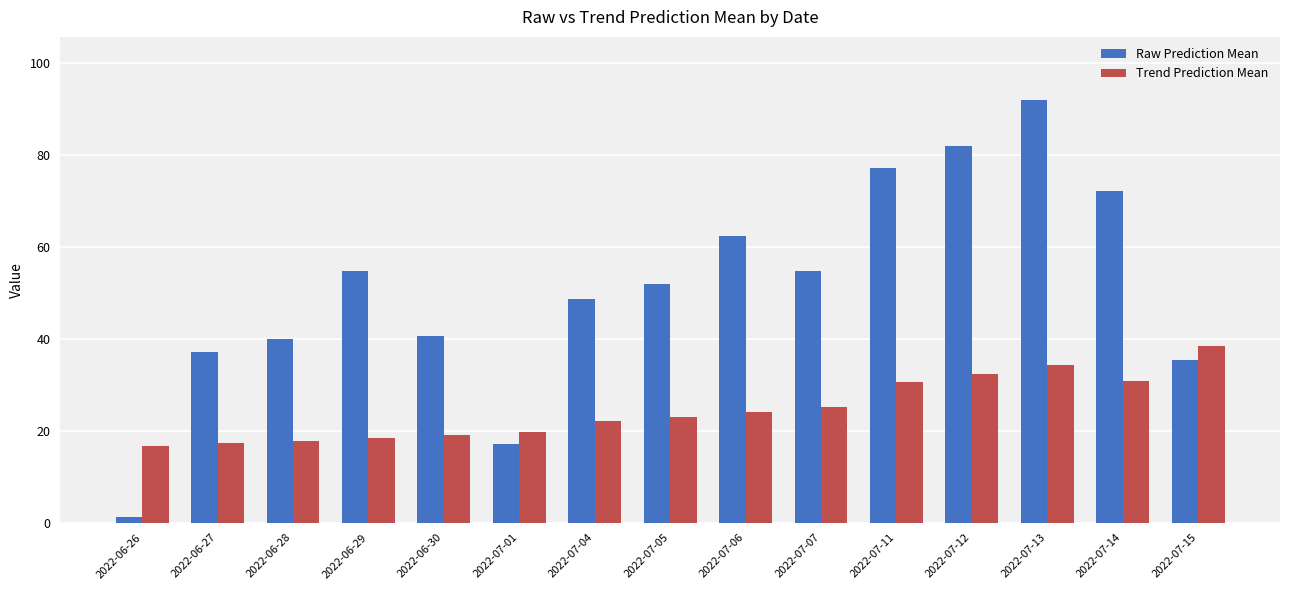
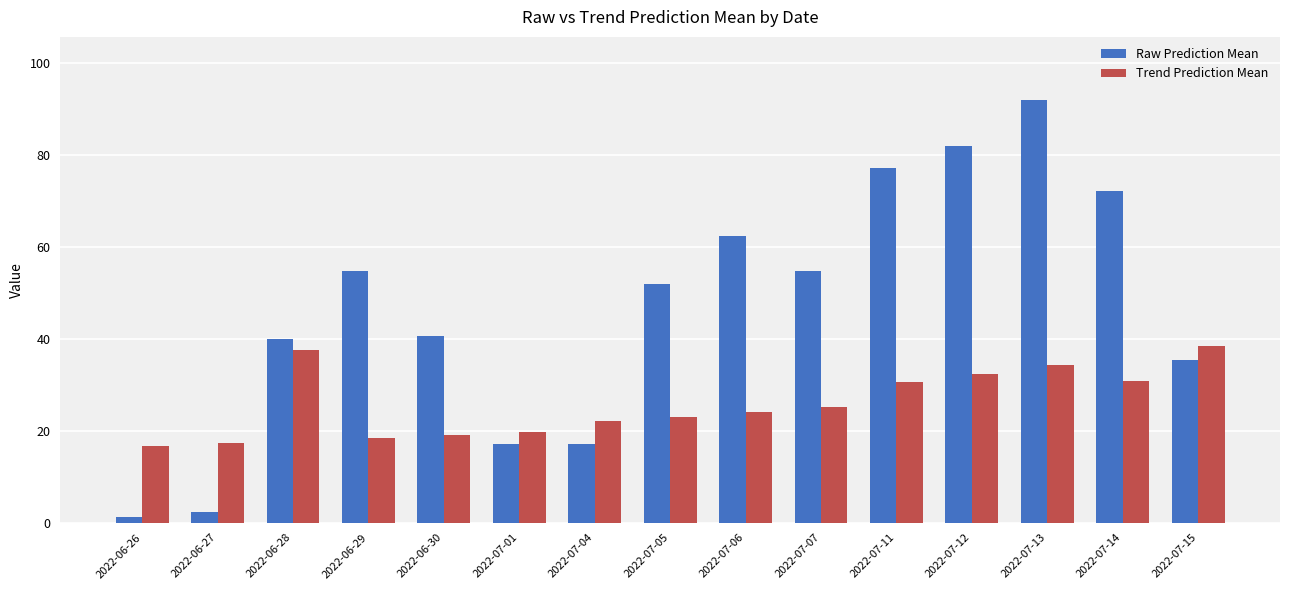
  {
    "Raw Prediction Mean": {
      "2022-06-26": 1,
-     "2022-06-27": 37,
+     "2022-06-27": 2,
      "2022-06-28": 40,
      "2022-06-29": 55,
      "2022-06-30": 41,
      "2022-07-01": 17,
-     "2022-07-04": 49,
+     "2022-07-04": 17,
      "2022-07-05": 52,
      "2022-07-06": 62,
      "2022-07-07": 55,
      "2022-07-11": 77,
      "2022-07-12": 82,
      "2022-07-13": 92,
      "2022-07-14": 72,
      "2022-07-15": 35
    },
    "Trend Prediction Mean": {
      "2022-06-26": 17,
      "2022-06-27": 17,
-     "2022-06-28": 18,
+     "2022-06-28": 37,
      "2022-06-29": 18,
      "2022-06-30": 19,
      "2022-07-01": 20,
      "2022-07-04": 22,
      "2022-07-05": 23,
      "2022-07-06": 24,
      "2022-07-07": 25,
      "2022-07-11": 31,
      "2022-07-12": 32,
      "2022-07-13": 34,
      "2022-07-14": 31,
      "2022-07-15": 38
    }
  }
